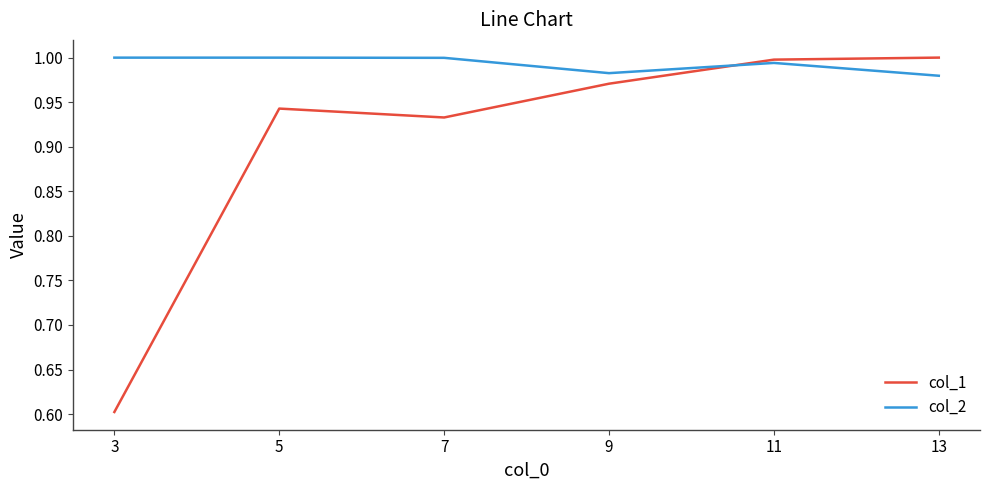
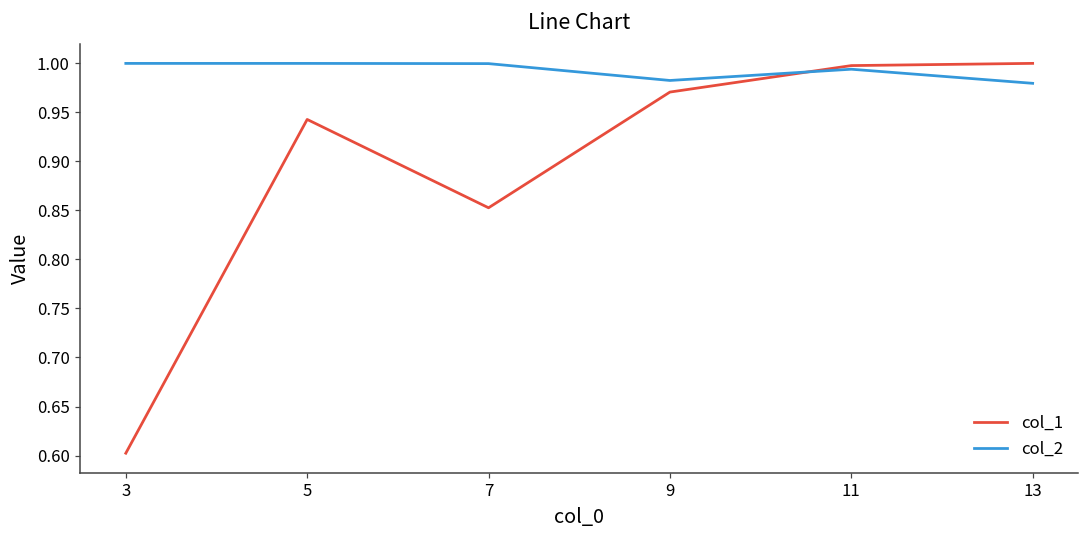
  {
    "col_1": {
      "3": 0.60,
      "5": 0.94,
-     "7": 0.93,
+     "7": 0.85,
      "9": 0.97,
      "11": 1.00,
      "13": 1.00
    },
    "col_2": {
      "3": 1.00,
      "5": 1.00,
      "7": 1.00,
      "9": 0.98,
      "11": 0.99,
      "13": 0.98
    }
  }
